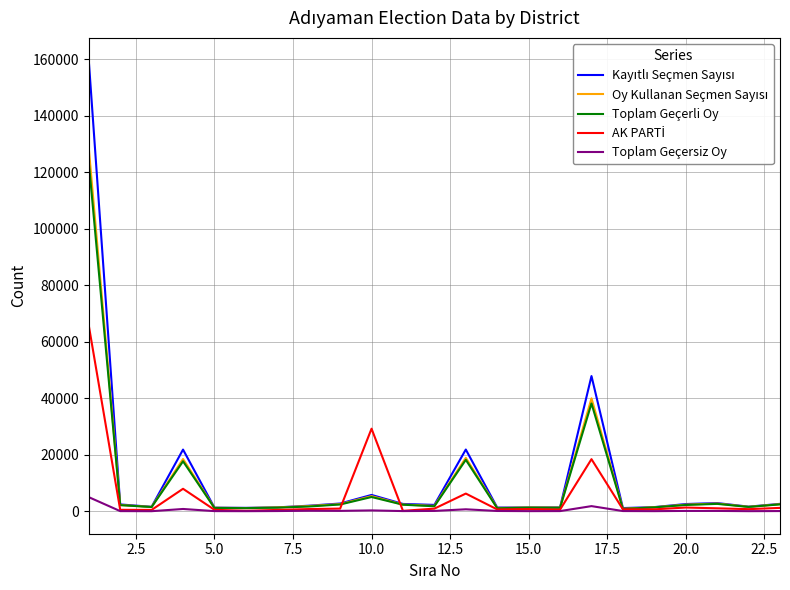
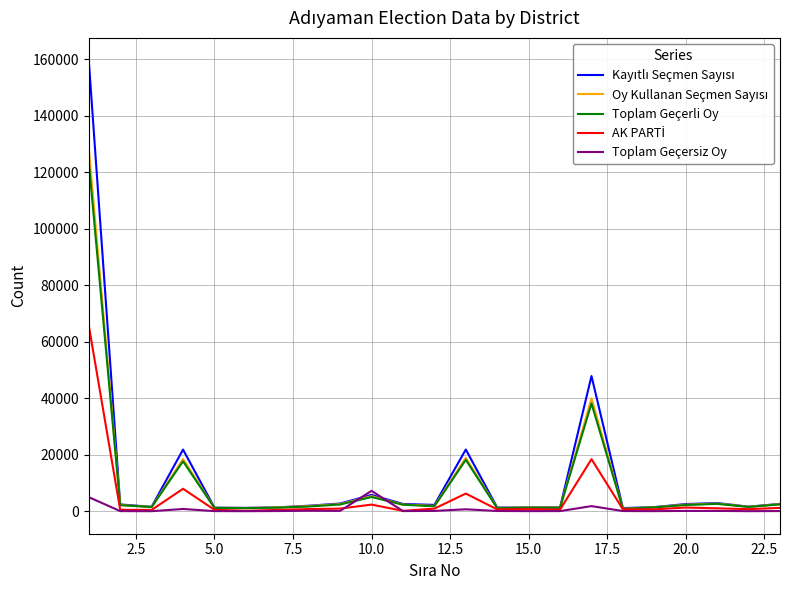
  {
    "AK PARTİ": {
-     "10.0": 29000
+     "10.0": 2000
    },
    "Toplam Geçersiz Oy": {
-     "10.0": 0,
+     "10.0": 7000,
      "20.0": 0
    }
  }
